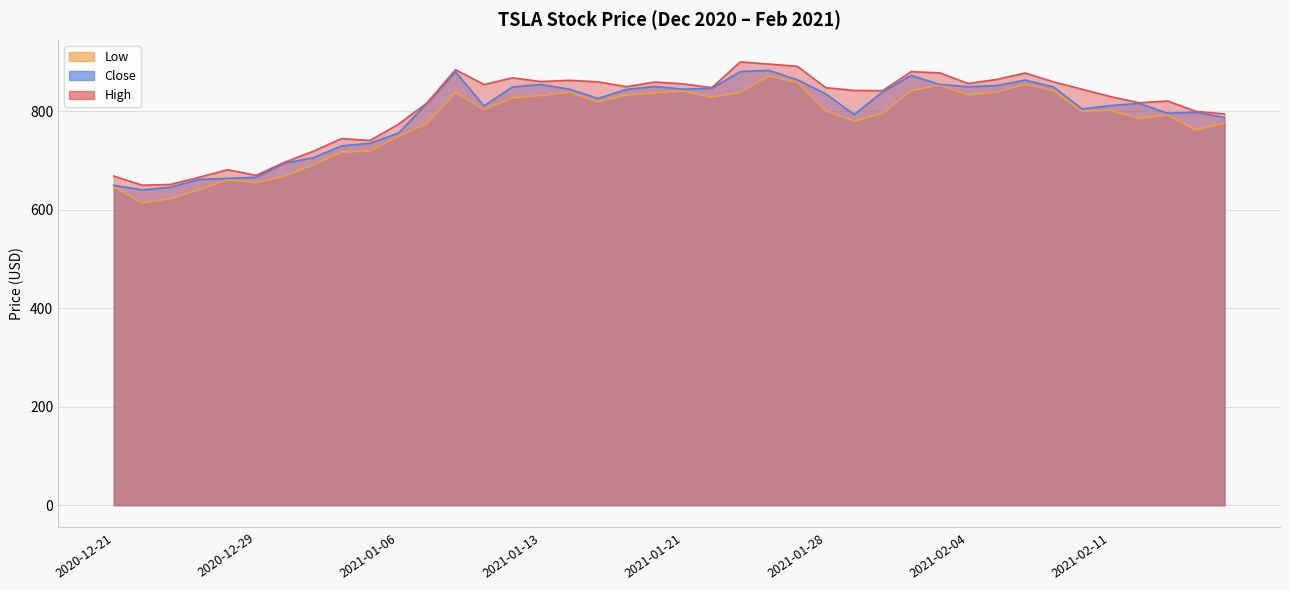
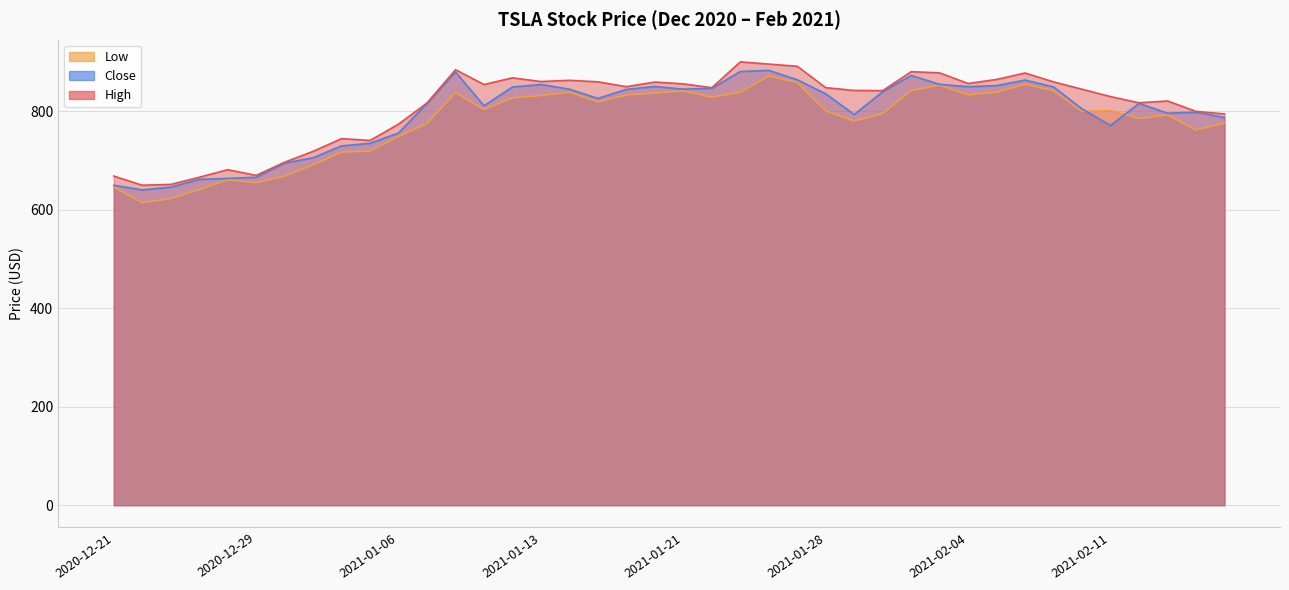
  {
    "Close": {
      "2021-01-06": 760,
      "2021-01-13": 850,
      "2021-01-28": 840,
      "2021-02-04": 850,
-     "2021-02-11": 810
+     "2021-02-11": 770
    }
  }
